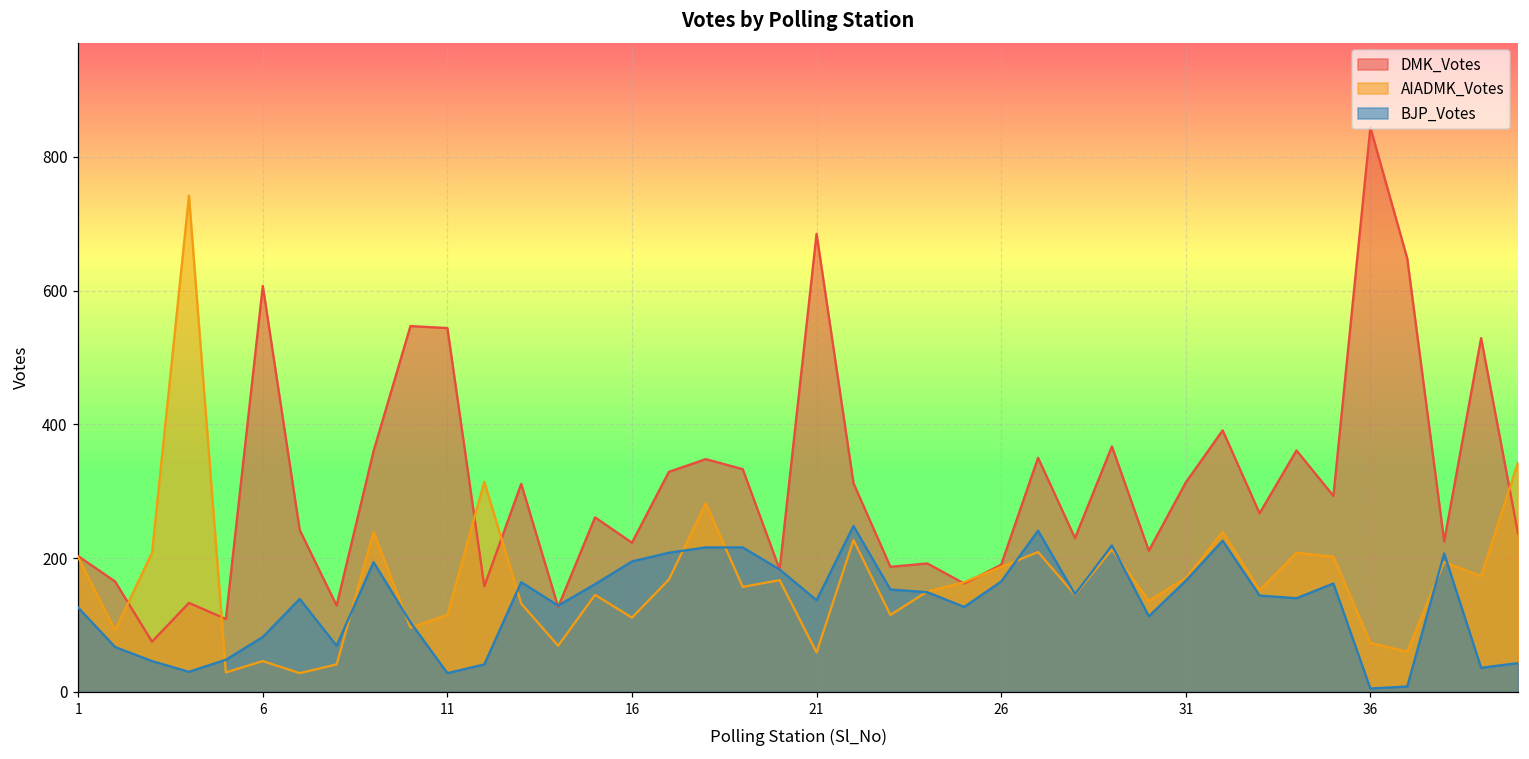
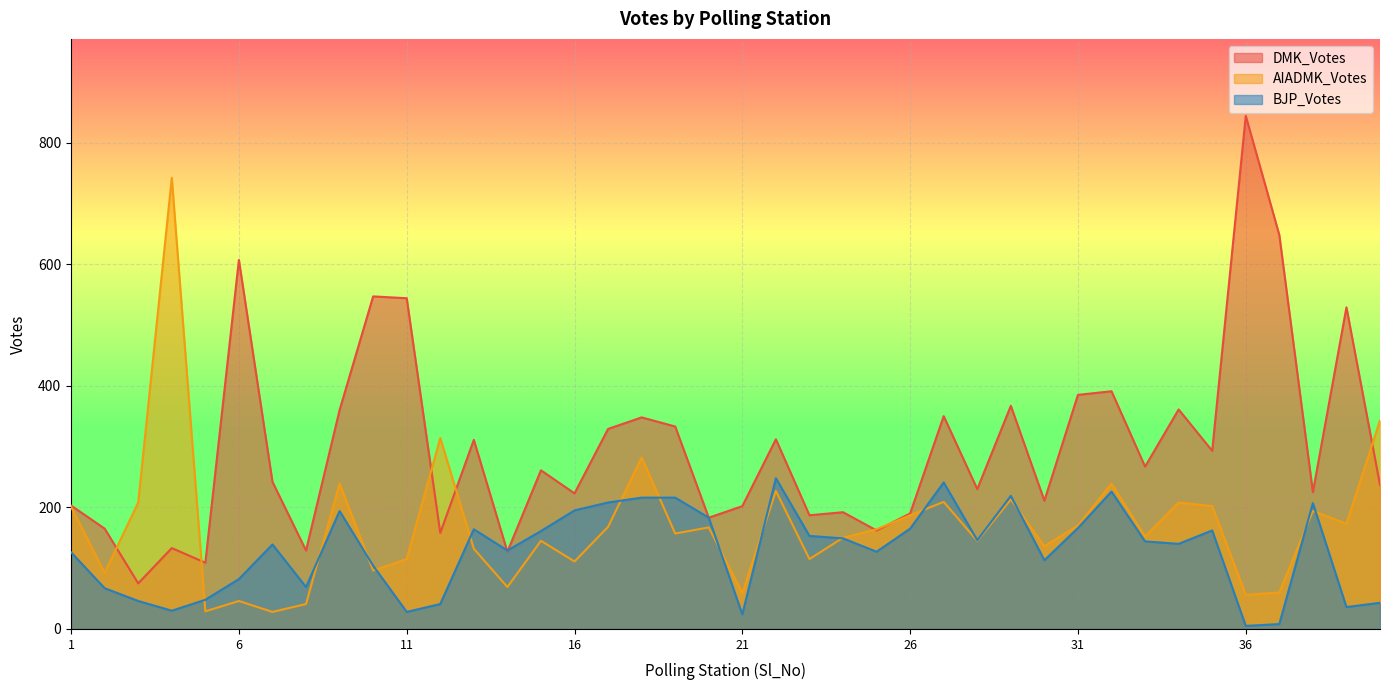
  {
    "DMK_Votes": {
      "6": 610,
      "11": 540,
      "16": 220,
-     "21": 690,
-     "31": 310,
+     "21": 200,
+     "31": 390,
      "36": 840
    },
    "AIADMK_Votes": {
      "6": 50,
      "11": 120,
      "16": 110,
      "21": 60,
-     "36": 70
+     "36": 60
    },
    "BJP_Votes": {
      "1": 130,
      "6": 80,
      "11": 30,
      "16": 200,
-     "21": 140,
+     "21": 20,
      "26": 170,
      "36": 10
    }
  }
